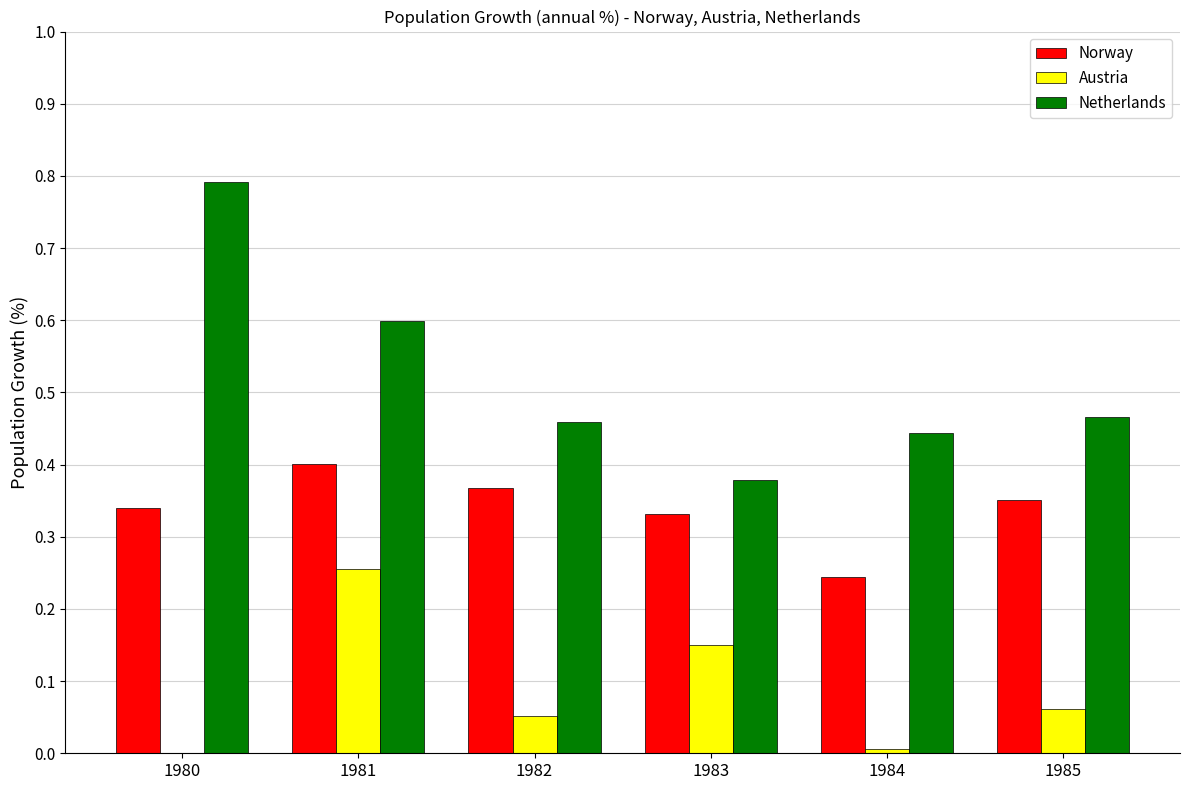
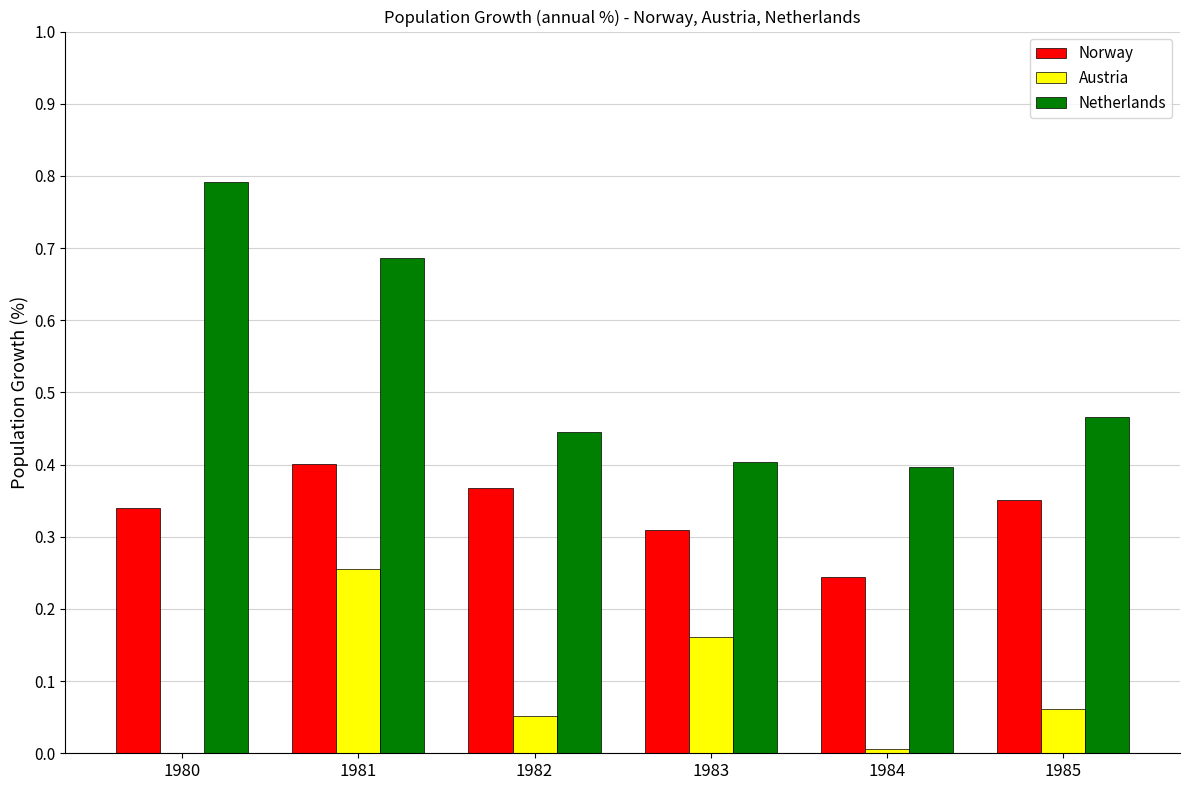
  {
    "Norway": {
      "1980": 0.34,
      "1981": 0.40,
      "1982": 0.37,
-     "1983": 0.33,
+     "1983": 0.31,
      "1984": 0.24,
      "1985": 0.35
    },
    "Austria": {
      "1981": 0.26,
      "1982": 0.05,
-     "1983": 0.15,
+     "1983": 0.16,
      "1984": 0.01,
      "1985": 0.06
    },
    "Netherlands": {
      "1980": 0.79,
-     "1981": 0.60,
-     "1982": 0.46,
-     "1983": 0.38,
-     "1984": 0.44,
+     "1981": 0.69,
+     "1982": 0.44,
+     "1983": 0.40,
+     "1984": 0.40,
      "1985": 0.47
    }
  }
